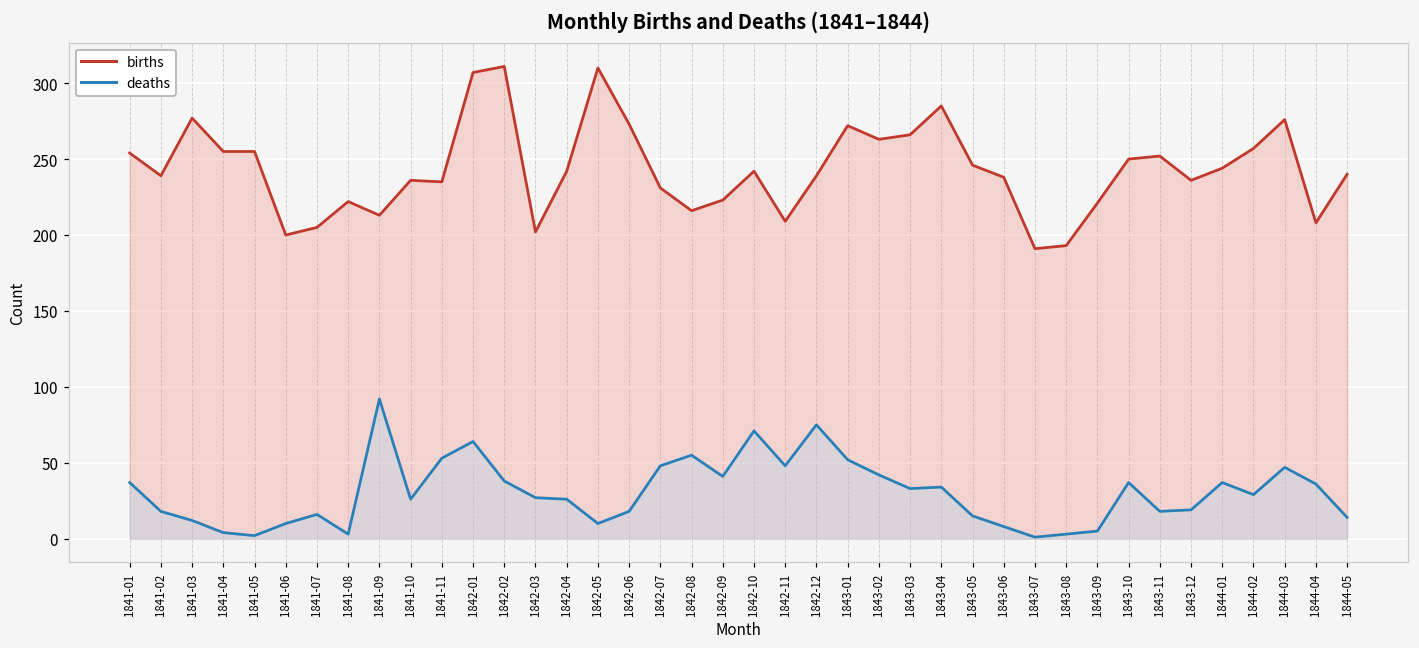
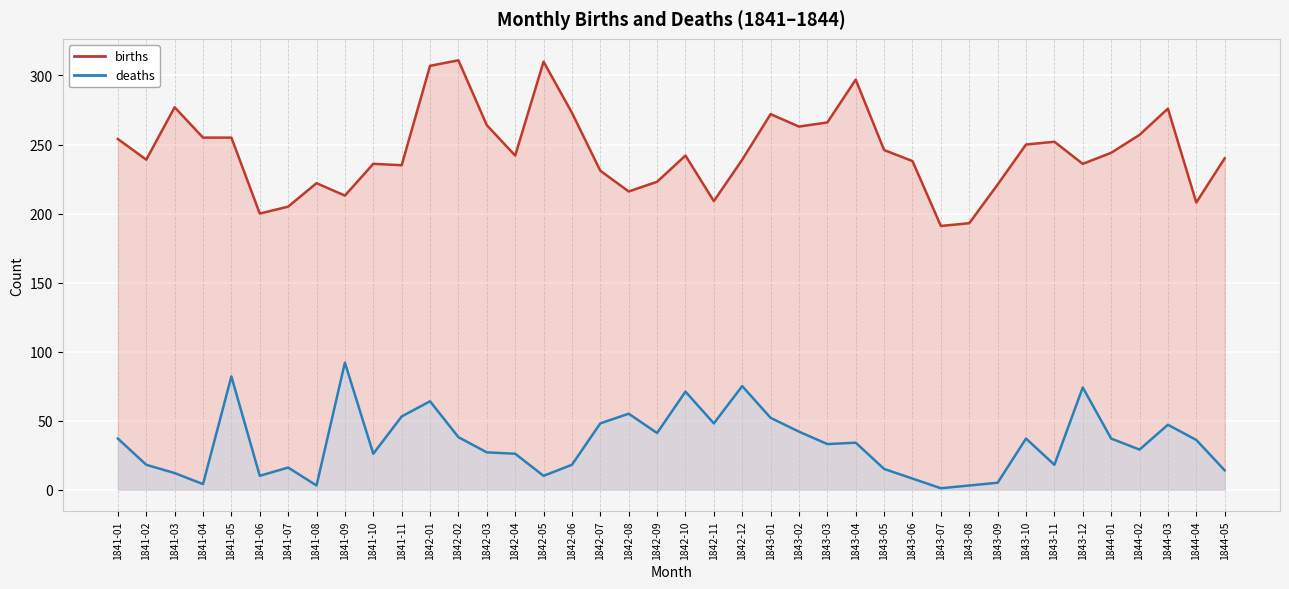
  {
    "births": {
      "1841-01": 254,
      "1841-02": 239,
      "1841-03": 277,
      "1841-04": 255,
      "1841-05": 255,
      "1841-06": 200,
      "1841-07": 205,
      "1841-08": 222,
      "1841-09": 213,
      "1841-10": 236,
      "1841-11": 235,
      "1842-01": 307,
      "1842-02": 311,
-     "1842-03": 202,
+     "1842-03": 264,
      "1842-04": 242,
      "1842-05": 310,
      "1842-06": 273,
      "1842-07": 231,
      "1842-08": 216,
      "1842-09": 223,
      "1842-10": 242,
      "1842-11": 209,
      "1842-12": 239,
      "1843-01": 272,
      "1843-02": 263,
      "1843-03": 266,
-     "1843-04": 285,
+     "1843-04": 297,
      "1843-05": 246,
      "1843-06": 238,
      "1843-07": 191,
      "1843-08": 193,
      "1843-09": 221,
      "1843-10": 250,
      "1843-11": 252,
      "1843-12": 236,
      "1844-01": 244,
      "1844-02": 257,
      "1844-03": 276,
      "1844-04": 208,
      "1844-05": 240
    },
    "deaths": {
      "1841-01": 37,
      "1841-02": 18,
      "1841-03": 12,
      "1841-04": 4,
-     "1841-05": 2,
+     "1841-05": 82,
      "1841-06": 10,
      "1841-07": 16,
      "1841-08": 3,
      "1841-09": 92,
      "1841-10": 26,
      "1841-11": 53,
      "1842-01": 64,
      "1842-02": 38,
      "1842-03": 27,
      "1842-04": 26,
      "1842-05": 10,
      "1842-06": 18,
      "1842-07": 48,
      "1842-08": 55,
      "1842-09": 41,
      "1842-10": 71,
      "1842-11": 48,
      "1842-12": 75,
      "1843-01": 52,
      "1843-02": 42,
      "1843-03": 33,
      "1843-04": 34,
      "1843-05": 15,
      "1843-06": 8,
      "1843-07": 1,
      "1843-08": 3,
      "1843-09": 5,
      "1843-10": 37,
      "1843-11": 18,
-     "1843-12": 19,
+     "1843-12": 74,
      "1844-01": 37,
      "1844-02": 29,
      "1844-03": 47,
      "1844-04": 36,
      "1844-05": 14
    }
  }
